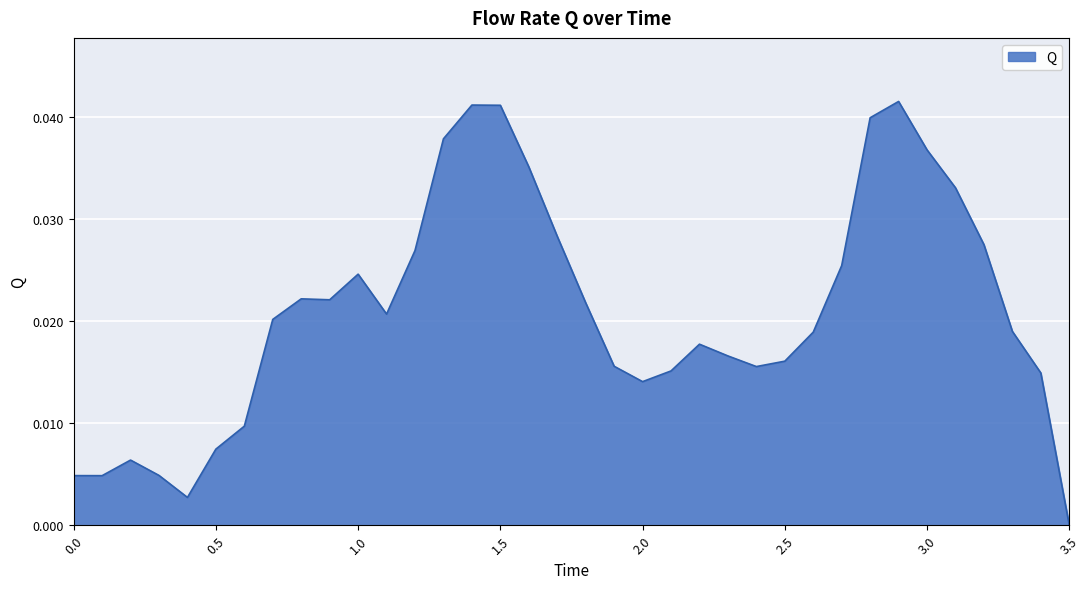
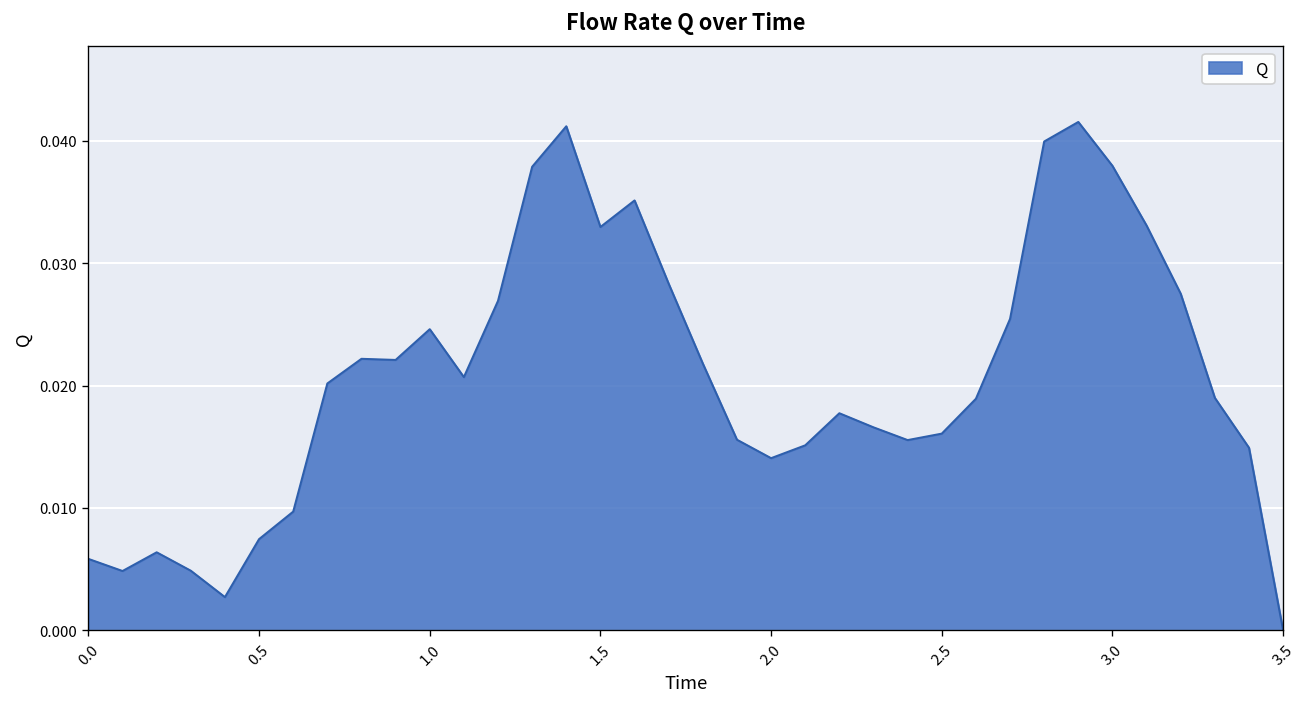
  {
-   "0.0": 0.0049,
+   "0.0": 0.0058,
    "0.5": 0.0075,
    "1.0": 0.0246,
-   "1.5": 0.0411,
+   "1.5": 0.0329,
    "2.0": 0.0141,
    "2.5": 0.0161,
-   "3.0": 0.0368,
+   "3.0": 0.0379,
    "3.5": 0.0000
  }
